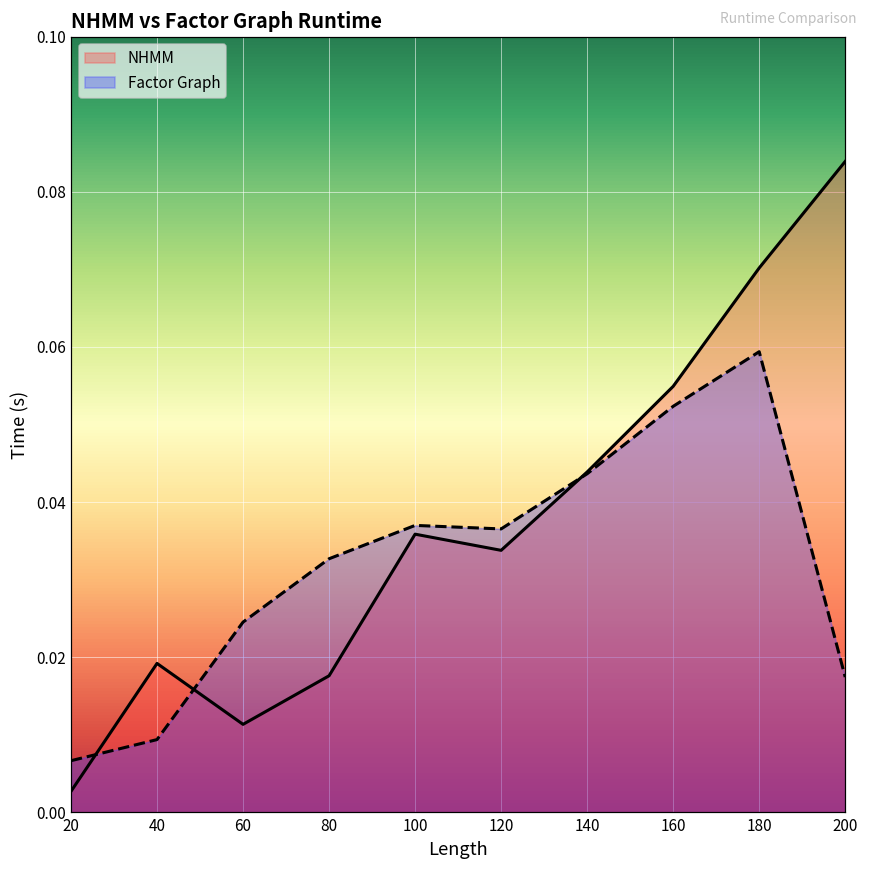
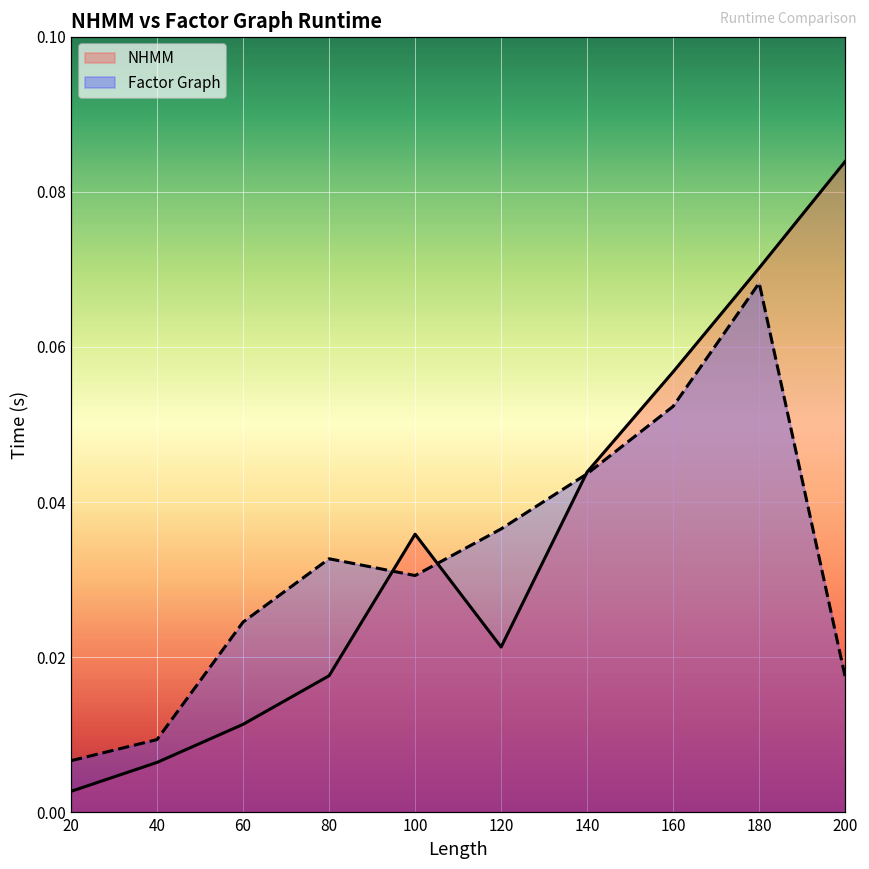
  {
    "NHMM": {
      "20": 0.003,
-     "40": 0.019,
+     "40": 0.006,
      "60": 0.011,
      "80": 0.018,
      "100": 0.036,
-     "120": 0.034,
-     "160": 0.055,
+     "120": 0.021,
+     "160": 0.057,
      "180": 0.070,
      "200": 0.084
    },
    "Factor Graph": {
      "20": 0.007,
      "40": 0.009,
      "60": 0.025,
      "80": 0.033,
-     "100": 0.037,
+     "100": 0.031,
      "120": 0.037,
      "160": 0.052,
-     "180": 0.059,
+     "180": 0.068,
      "200": 0.017
    }
  }
